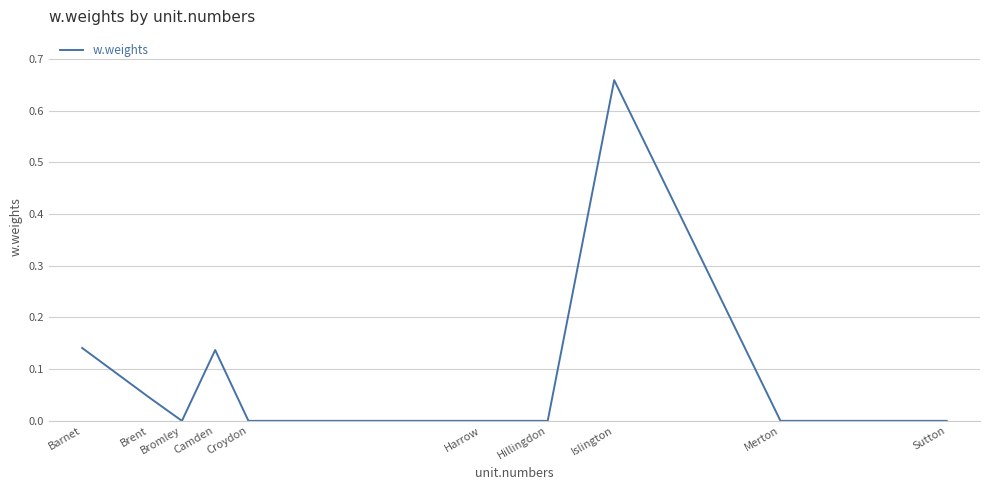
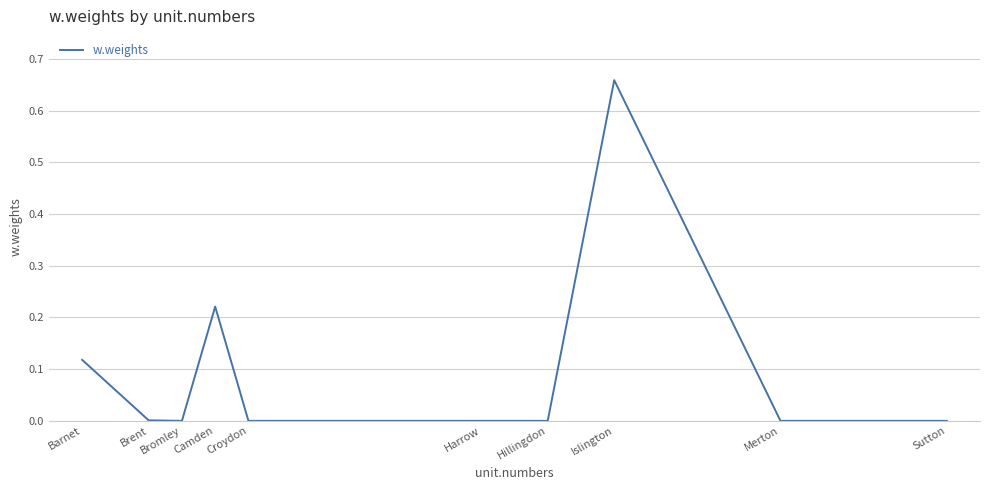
  {
-   "Barnet": 0.14,
-   "Brent": 0.05,
+   "Barnet": 0.12,
+   "Brent": 0.00,
    "Bromley": 0.00,
-   "Camden": 0.14,
+   "Camden": 0.22,
    "Croydon": 0.00,
    "Harrow": 0.00,
    "Hillingdon": 0.00,
    "Islington": 0.66,
    "Merton": 0.00,
    "Sutton": 0.00
  }
